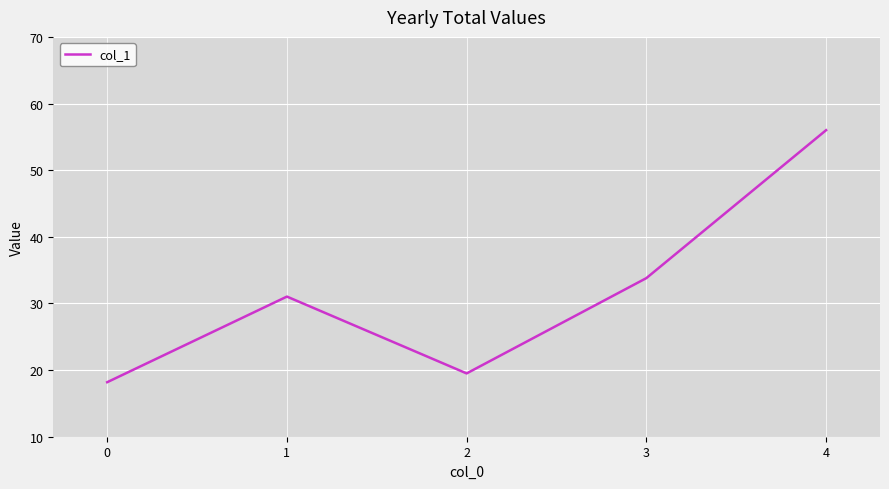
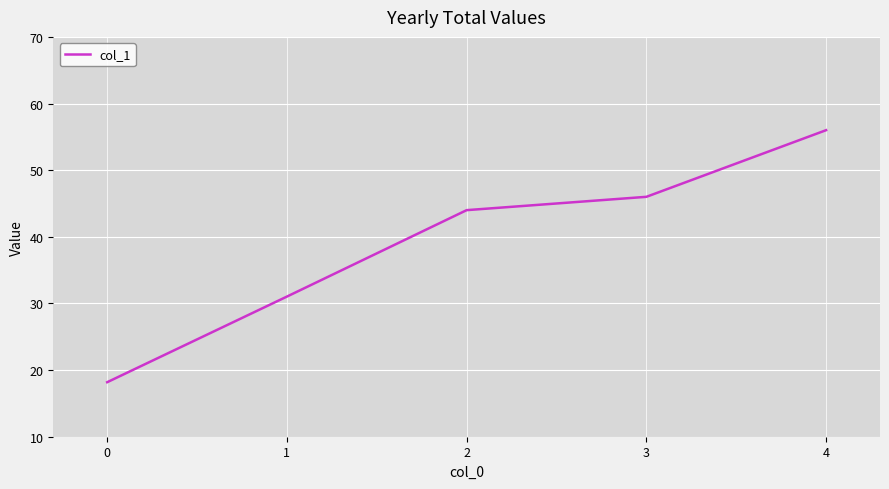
  {
    "0": 18,
    "1": 31,
-   "2": 20,
-   "3": 34,
+   "2": 44,
+   "3": 46,
    "4": 56
  }
